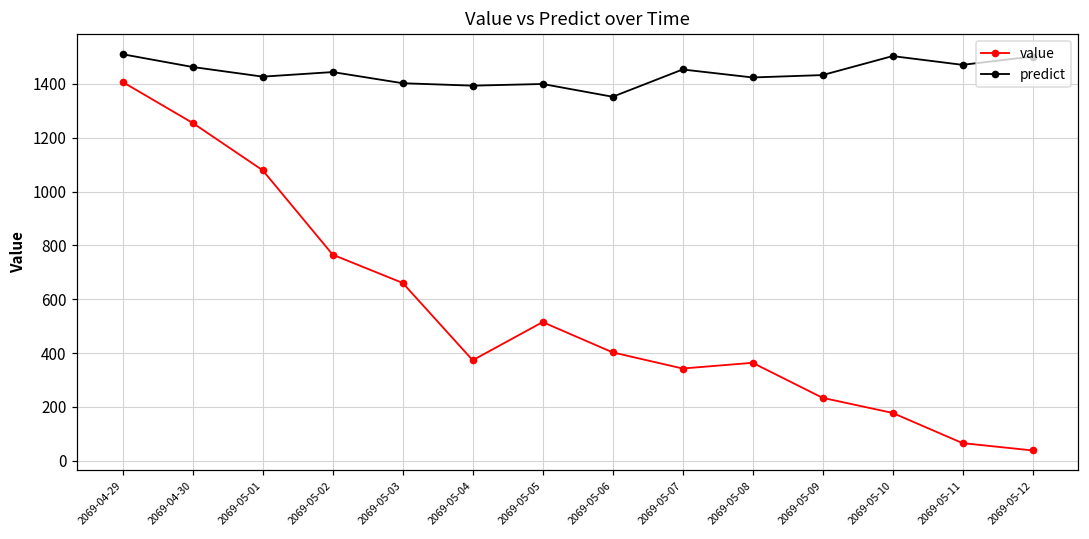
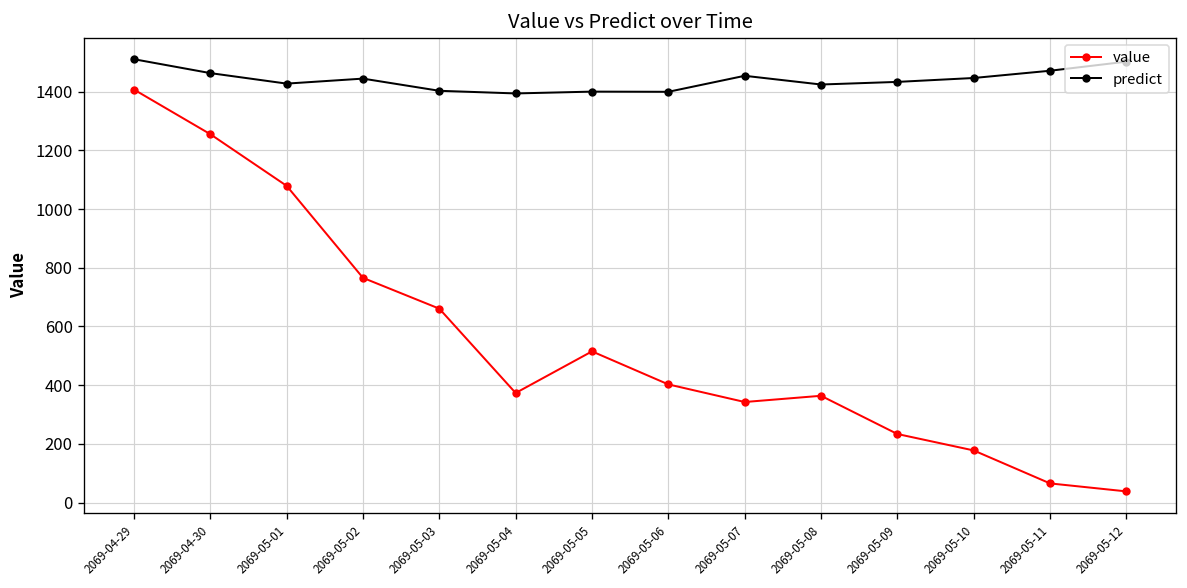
  {
    "value": {
      "2069-04-29": 1410,
      "2069-04-30": 1260,
      "2069-05-01": 1080,
      "2069-05-02": 770,
      "2069-05-03": 660,
      "2069-05-04": 370,
      "2069-05-05": 520,
      "2069-05-06": 400,
      "2069-05-07": 340,
      "2069-05-08": 360,
      "2069-05-09": 230,
      "2069-05-10": 180,
      "2069-05-11": 70,
      "2069-05-12": 40
    },
    "predict": {
      "2069-04-29": 1510,
      "2069-04-30": 1460,
      "2069-05-01": 1430,
      "2069-05-02": 1440,
      "2069-05-03": 1400,
      "2069-05-04": 1390,
      "2069-05-05": 1400,
-     "2069-05-06": 1350,
+     "2069-05-06": 1400,
      "2069-05-07": 1450,
      "2069-05-08": 1420,
      "2069-05-09": 1430,
-     "2069-05-10": 1500,
+     "2069-05-10": 1450,
      "2069-05-11": 1470
    }
  }
